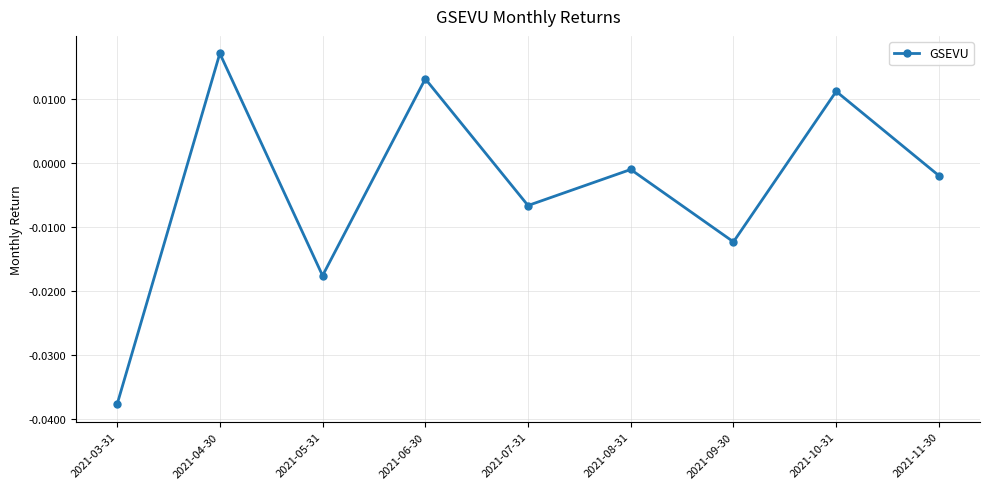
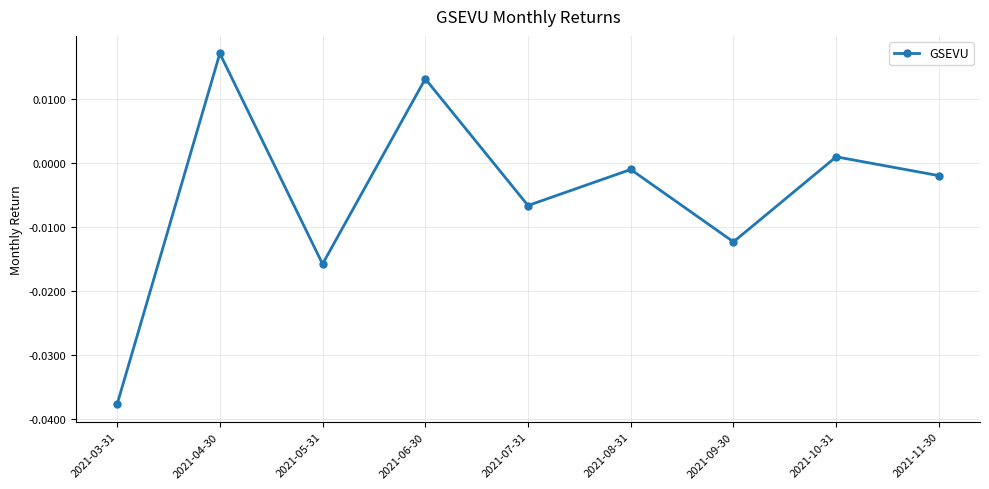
  {
    "2021-03-31": -0.038,
    "2021-04-30": 0.017,
-   "2021-05-31": -0.018,
+   "2021-05-31": -0.016,
    "2021-06-30": 0.013,
    "2021-07-31": -0.007,
    "2021-08-31": -0.001,
    "2021-09-30": -0.012,
-   "2021-10-31": 0.011,
+   "2021-10-31": 0.001,
    "2021-11-30": -0.002
  }
